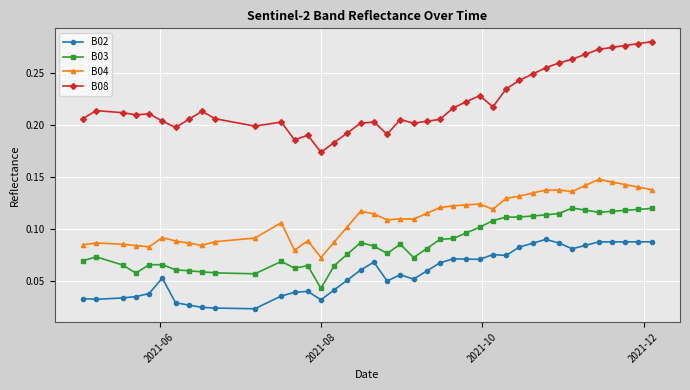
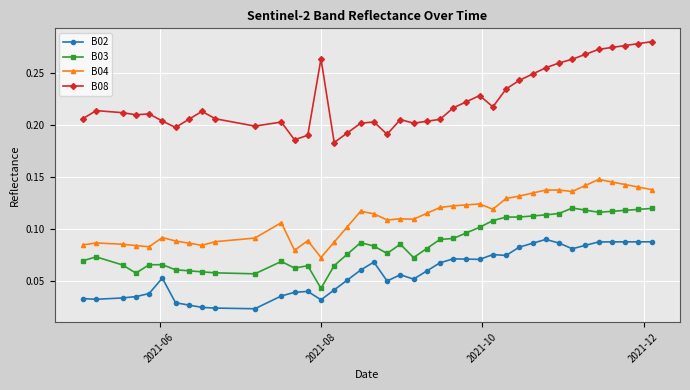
  {
    "B02": {
      "2021-08": 0.032
    },
    "B03": {
      "2021-08": 0.043
    },
    "B04": {
      "2021-08": 0.073
    },
    "B08": {
-     "2021-08": 0.174
+     "2021-08": 0.264
    }
  }
